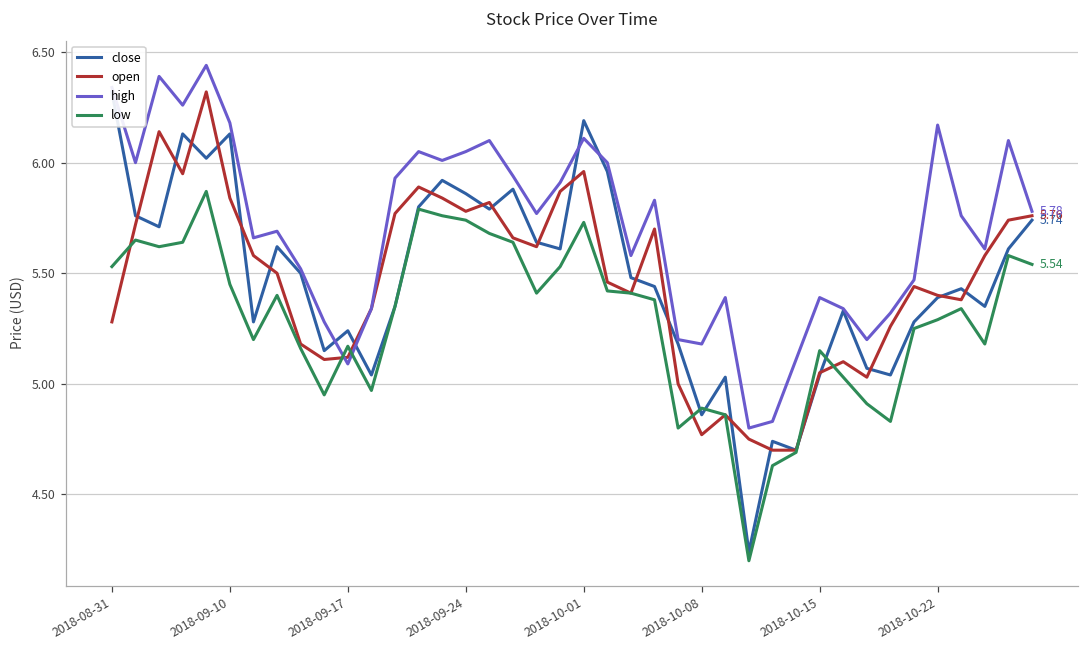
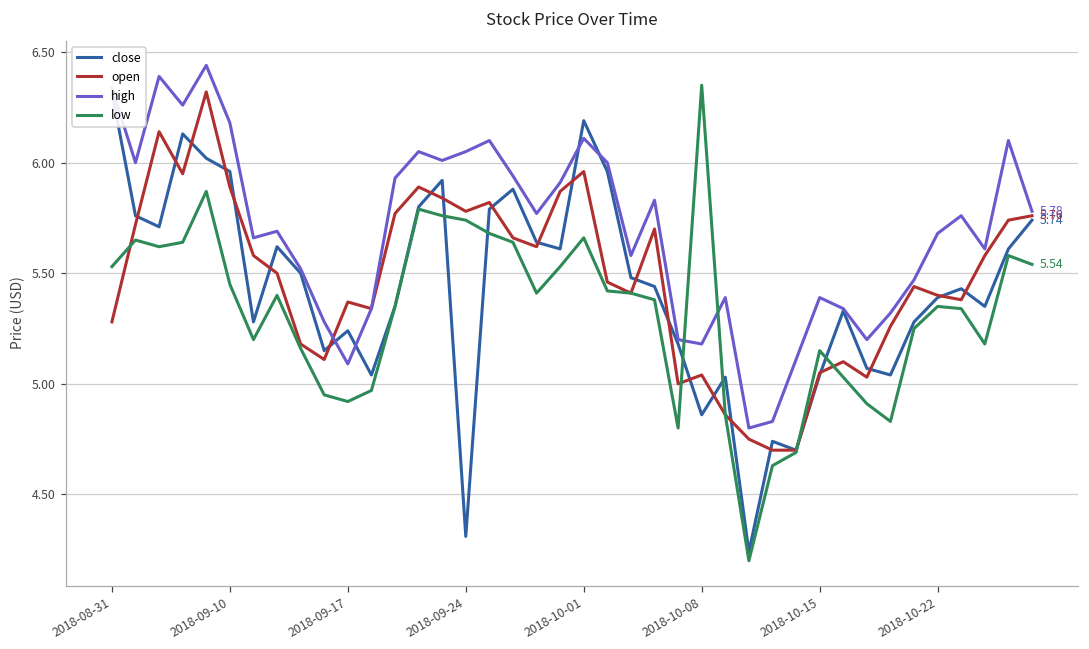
  {
    "close": {
-     "2018-09-10": 6.13,
+     "2018-09-10": 5.96,
      "2018-09-17": 5.24,
-     "2018-09-24": 5.86,
+     "2018-09-24": 4.31,
      "2018-10-01": 6.19,
      "2018-10-08": 4.86
    },
    "open": {
      "2018-08-31": 5.28,
-     "2018-09-10": 5.84,
-     "2018-09-17": 5.12,
+     "2018-09-10": 5.89,
+     "2018-09-17": 5.37,
      "2018-09-24": 5.78,
      "2018-10-01": 5.96,
-     "2018-10-08": 4.77
+     "2018-10-08": 5.04
    },
    "high": {
      "2018-09-10": 6.18,
      "2018-09-17": 5.09,
      "2018-09-24": 6.05,
      "2018-10-01": 6.11,
      "2018-10-08": 5.18,
      "2018-10-15": 5.39,
-     "2018-10-22": 6.17
+     "2018-10-22": 5.68
    },
    "low": {
      "2018-08-31": 5.53,
      "2018-09-10": 5.45,
-     "2018-09-17": 5.17,
+     "2018-09-17": 4.92,
      "2018-09-24": 5.74,
-     "2018-10-01": 5.73,
-     "2018-10-08": 4.89,
+     "2018-10-01": 5.66,
+     "2018-10-08": 6.35,
      "2018-10-15": 5.15,
-     "2018-10-22": 5.29
+     "2018-10-22": 5.35
    }
  }
